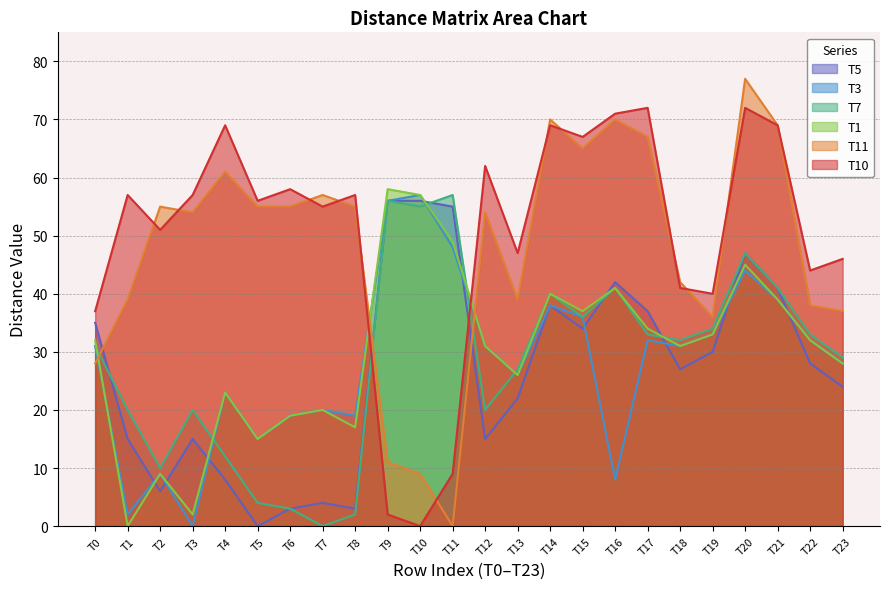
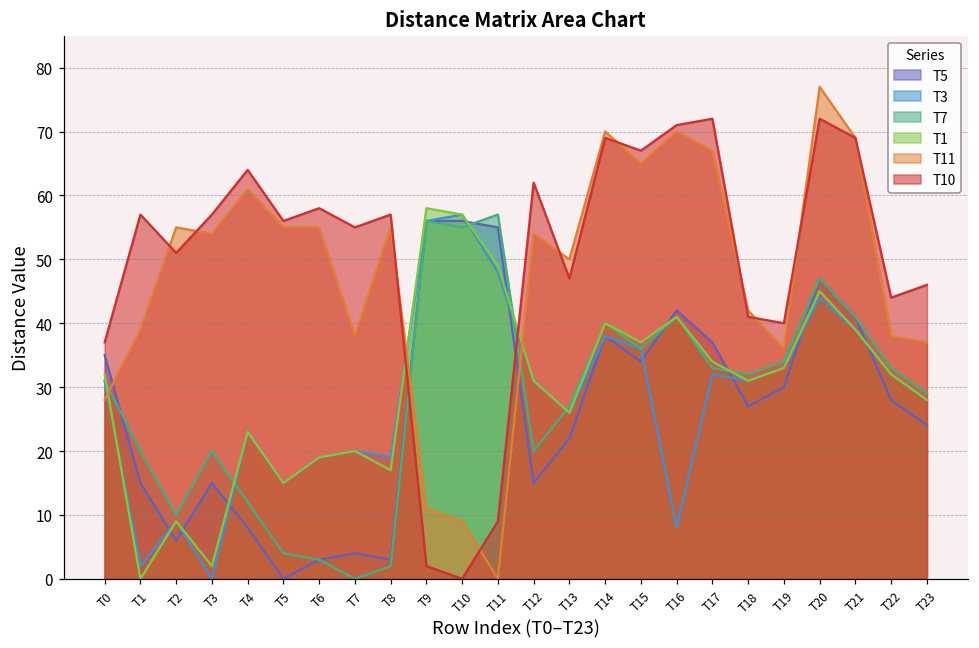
  {
    "T7": {
      "T1": 20,
      "T2": 10,
      "T3": 20,
      "T4": 12,
      "T5": 4,
      "T7": 0,
      "T8": 2,
      "T10": 55,
      "T11": 57,
      "T12": 20,
      "T13": 27,
      "T17": 33,
      "T18": 32,
      "T19": 34,
      "T22": 33,
      "T23": 29
    },
    "T1": {
      "T0": 32,
      "T1": 0,
      "T3": 2,
      "T8": 17,
      "T9": 58,
      "T11": 49,
      "T15": 37,
      "T17": 34,
      "T20": 45
    },
    "T11": {
      "T0": 28,
      "T1": 39,
      "T2": 55,
      "T3": 54,
      "T4": 61,
      "T5": 55,
      "T6": 55,
-     "T7": 57,
+     "T7": 38,
      "T8": 55,
      "T9": 11,
      "T10": 9,
      "T11": 0,
      "T12": 54,
-     "T13": 39,
+     "T13": 50,
      "T14": 70,
      "T15": 65,
      "T16": 70,
      "T17": 67,
      "T18": 42,
      "T19": 36,
      "T20": 77,
      "T22": 38,
      "T23": 37
    },
    "T10": {
      "T0": 37,
      "T1": 57,
      "T2": 51,
      "T3": 57,
-     "T4": 69,
+     "T4": 64,
      "T5": 56,
      "T6": 58,
      "T7": 55,
      "T8": 57,
      "T9": 2,
      "T10": 0,
      "T11": 9,
      "T12": 62,
      "T13": 47,
      "T14": 69,
      "T15": 67,
      "T16": 71,
      "T17": 72,
      "T18": 41,
      "T19": 40,
      "T20": 72,
      "T22": 44,
      "T23": 46
    }
  }
